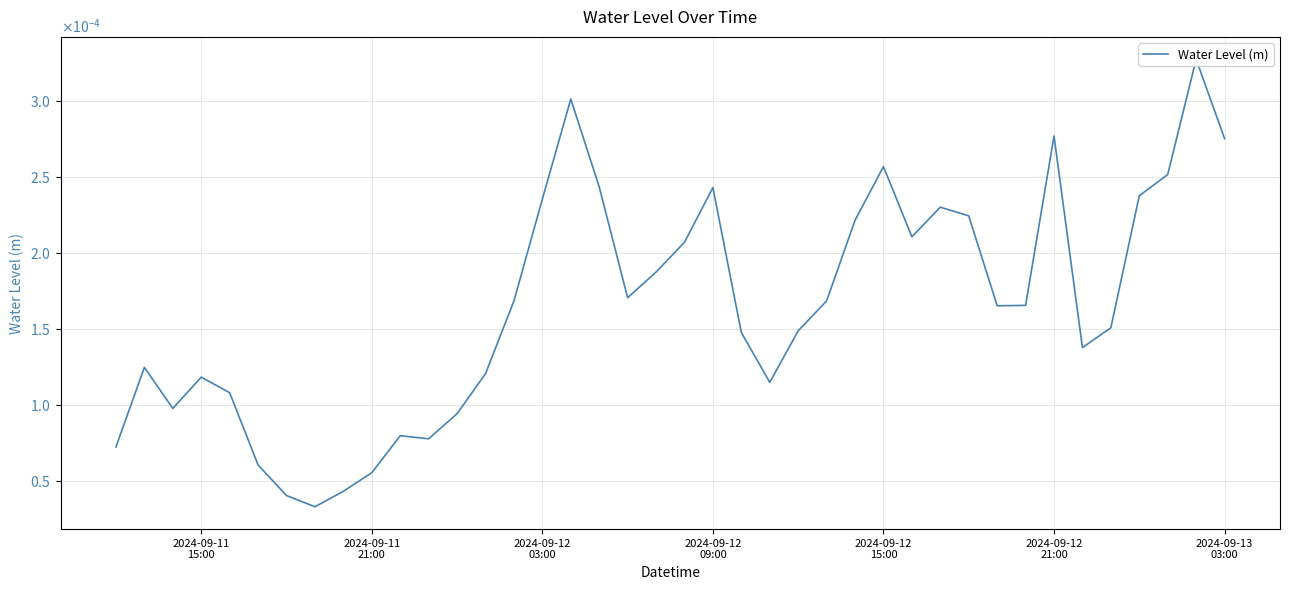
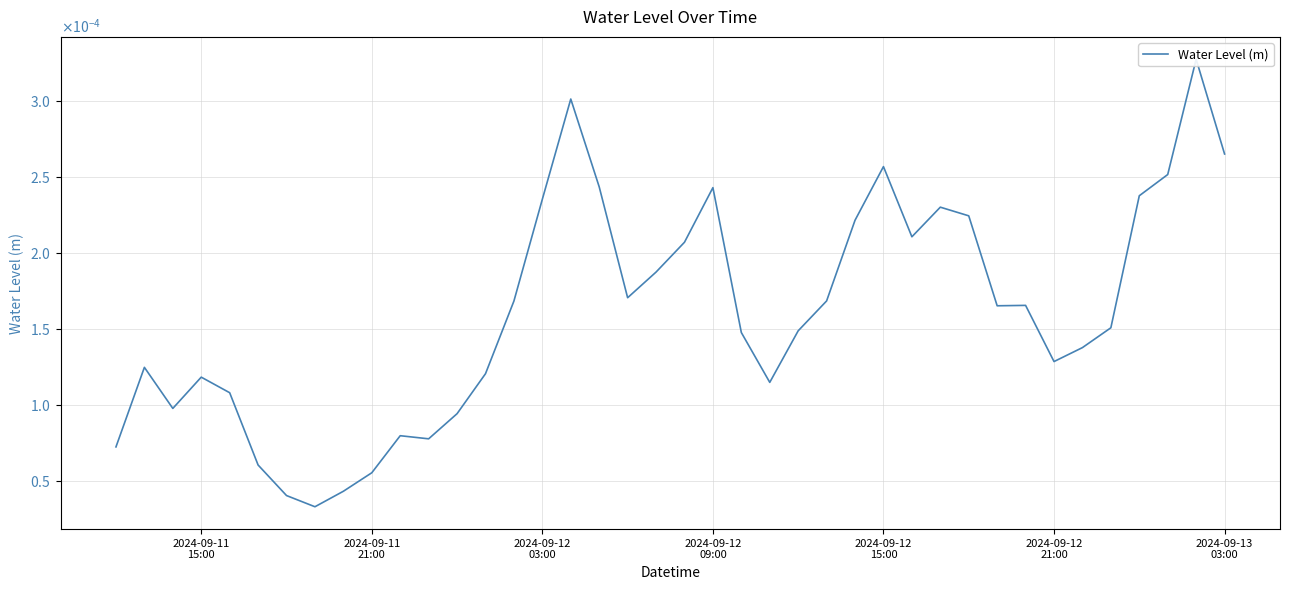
  {
    "2024-09-11 15:00": 0.000118,
    "2024-09-11 21:00": 0.000055,
    "2024-09-12 03:00": 0.000235,
    "2024-09-12 09:00": 0.000243,
    "2024-09-12 15:00": 0.000257,
-   "2024-09-12 21:00": 0.000277,
-   "2024-09-13 03:00": 0.000275
+   "2024-09-12 21:00": 0.000128,
+   "2024-09-13 03:00": 0.000265
  }
